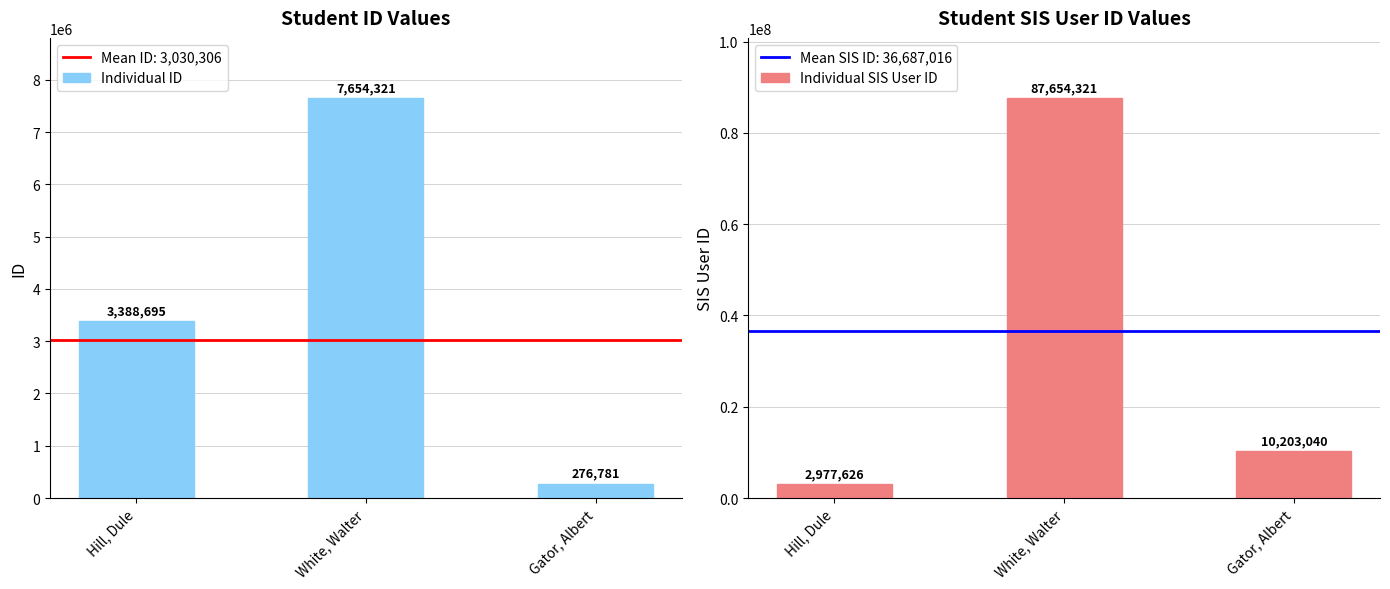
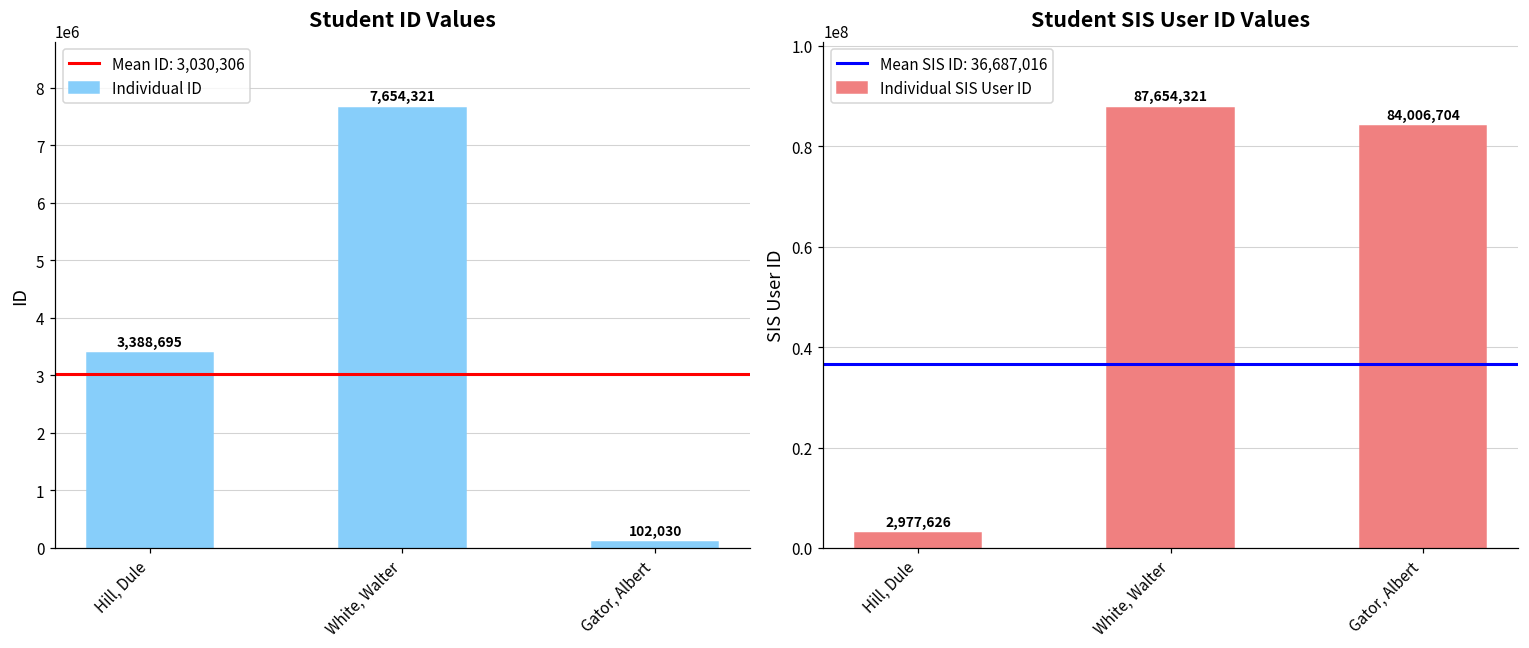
  {
    "Student ID Values": {
      "Hill, Dule": "3,388,695",
      "White, Walter": "7,654,321",
-     "Gator, Albert": "276,781"
+     "Gator, Albert": "102,030"
    },
    "Student SIS User ID Values": {
      "Hill, Dule": "2,977,626",
      "White, Walter": "87,654,321",
-     "Gator, Albert": "10,203,040"
+     "Gator, Albert": "84,006,704"
    }
  }
